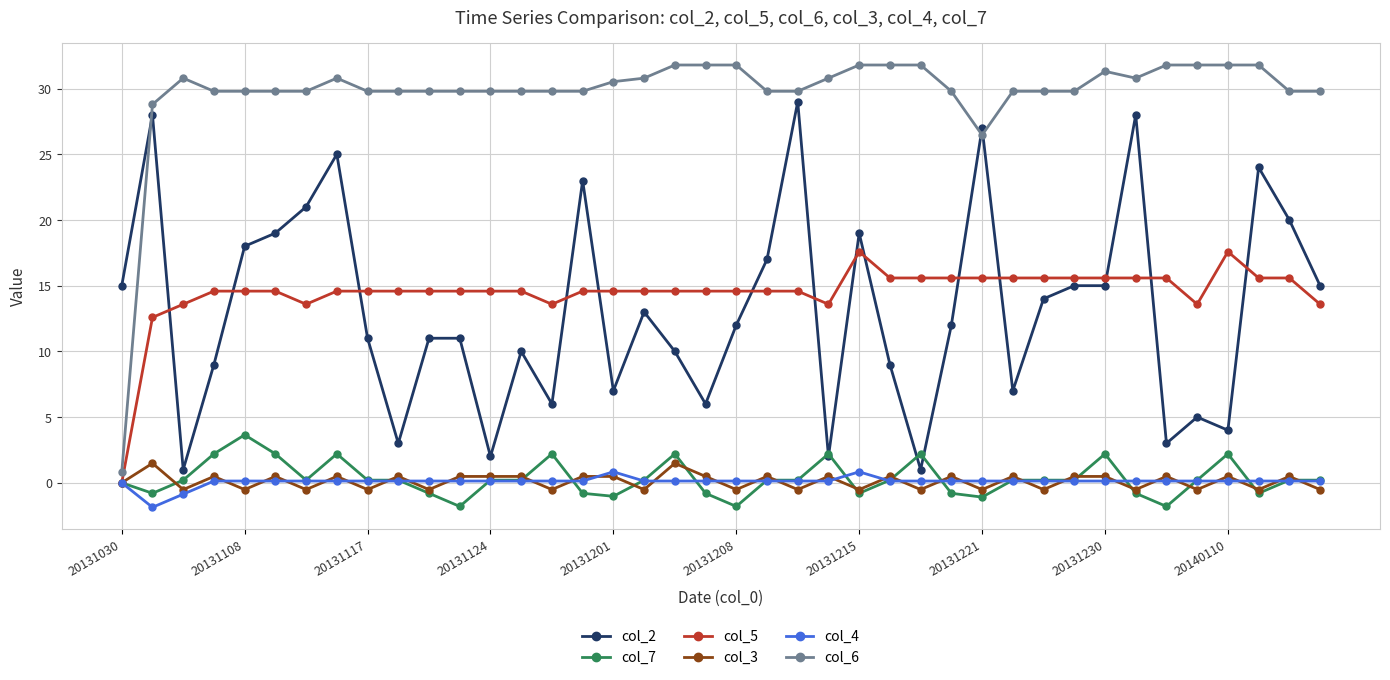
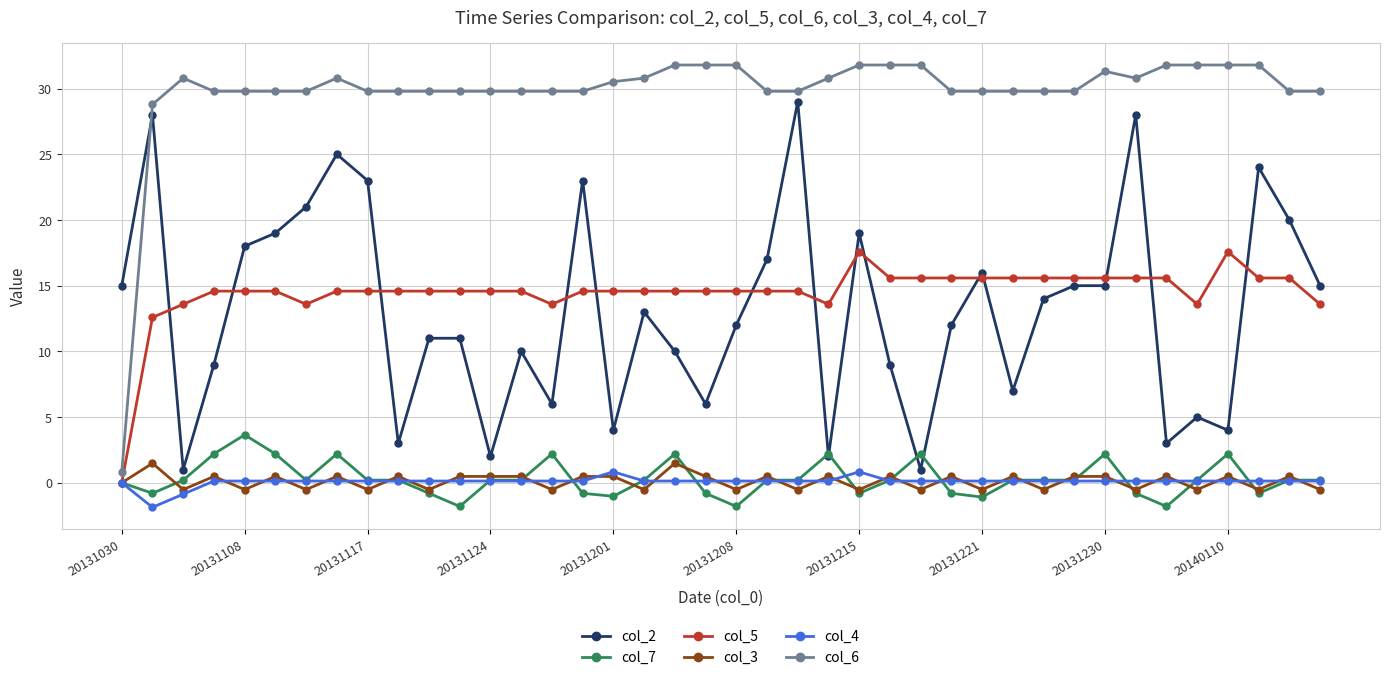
  {
    "col_2": {
      "20131030": 15,
      "20131108": 18,
-     "20131117": 11,
+     "20131117": 23,
      "20131124": 2,
-     "20131201": 7,
+     "20131201": 4,
      "20131208": 12,
      "20131215": 19,
-     "20131221": 27,
+     "20131221": 16,
      "20131230": 15,
      "20140110": 4
    },
    "col_7": {
      "20131108": 3.6,
      "20131201": -1.0,
      "20131208": -1.8,
      "20131215": -0.8,
      "20131221": -1.1,
      "20131230": 2.2,
      "20140110": 2.2
    },
    "col_4": {
      "20131108": 0.1,
      "20131201": 0.8,
      "20131208": 0.1,
      "20131215": 0.8,
      "20131221": 0.1,
      "20131230": 0.1,
      "20140110": 0.1
    },
    "col_6": {
      "20131030": 0.8,
      "20131108": 29.8,
      "20131117": 29.8,
      "20131124": 29.8,
      "20131201": 30.5,
      "20131208": 31.8,
      "20131215": 31.8,
-     "20131221": 26.5,
+     "20131221": 29.8,
      "20131230": 31.3,
      "20140110": 31.8
    }
  }
